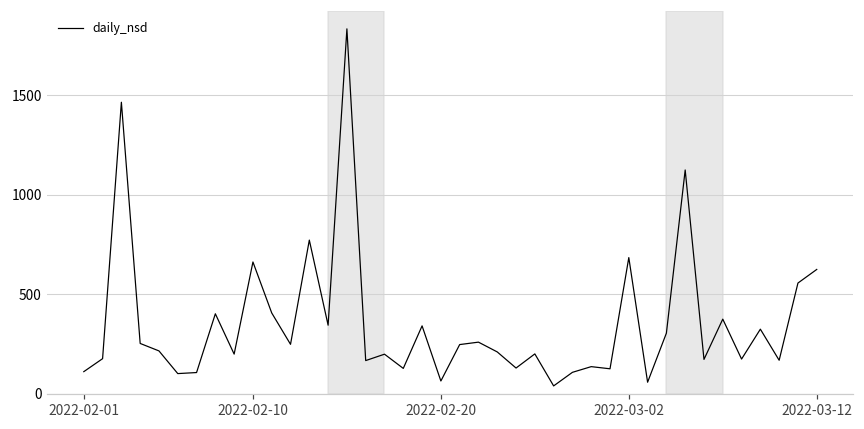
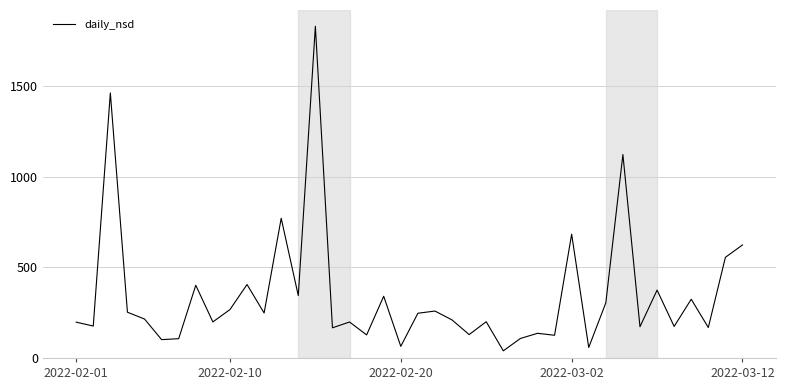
  {
-   "2022-02-01": 110,
-   "2022-02-10": 660,
+   "2022-02-01": 200,
+   "2022-02-10": 270,
    "2022-02-20": 60,
    "2022-03-02": 680,
    "2022-03-12": 620
  }
